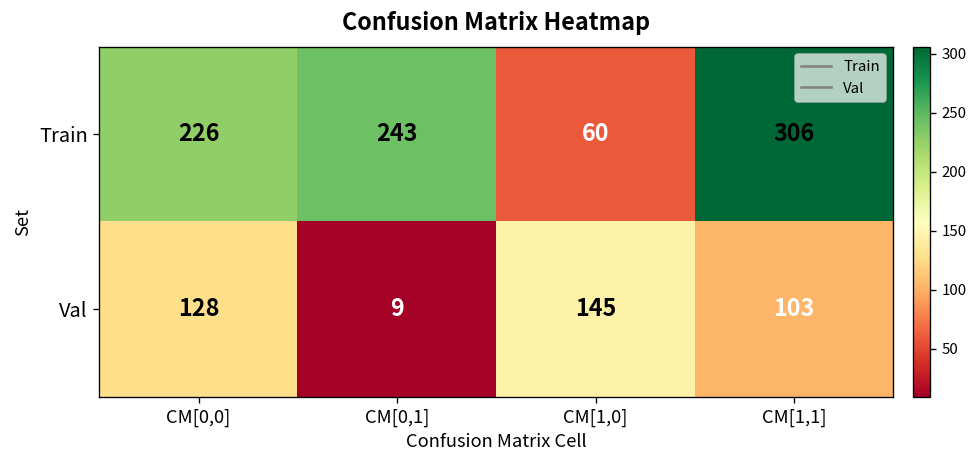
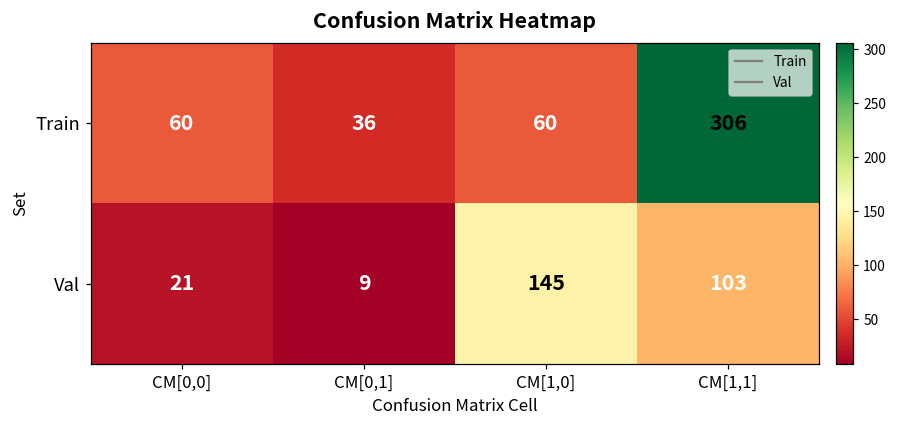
  {
    "Train": {
-     "CM[0,0]": 226,
-     "CM[0,1]": 243,
+     "CM[0,0]": 60,
+     "CM[0,1]": 36,
      "CM[1,0]": 60,
      "CM[1,1]": 306
    },
    "Val": {
-     "CM[0,0]": 128,
+     "CM[0,0]": 21,
      "CM[0,1]": 9,
      "CM[1,0]": 145,
      "CM[1,1]": 103
    }
  }
